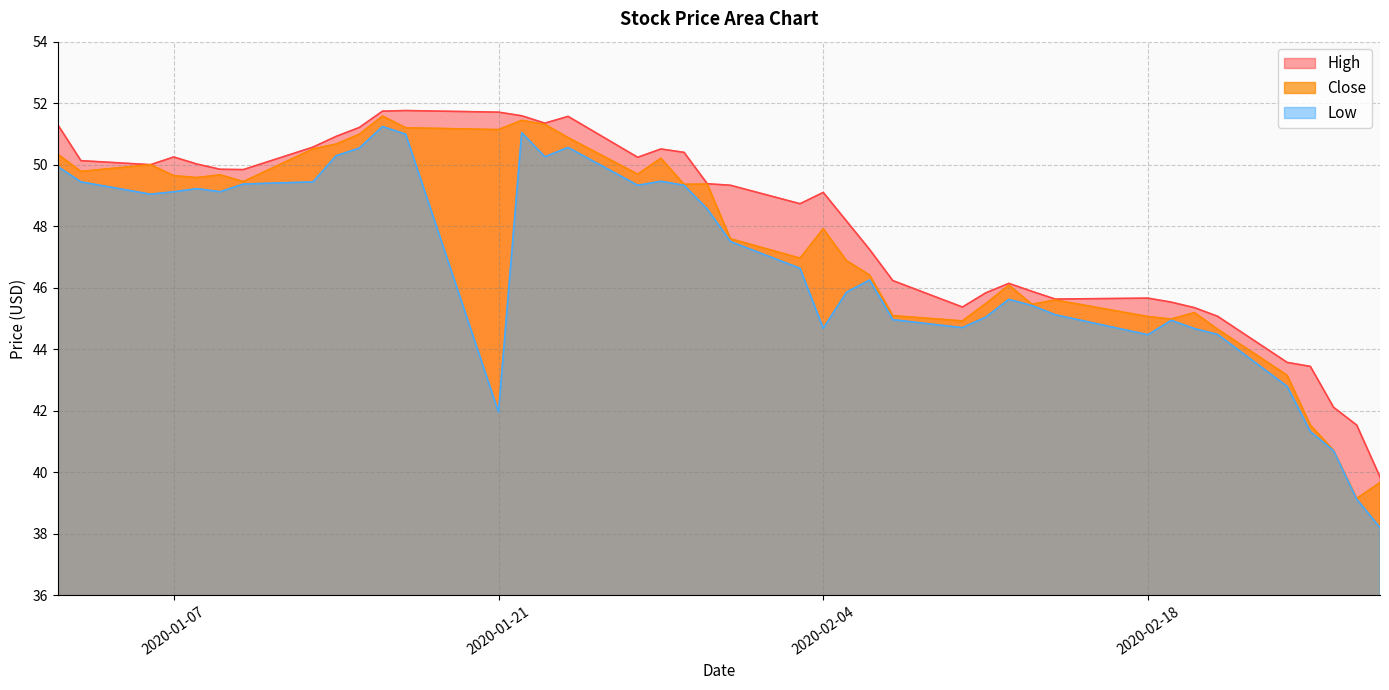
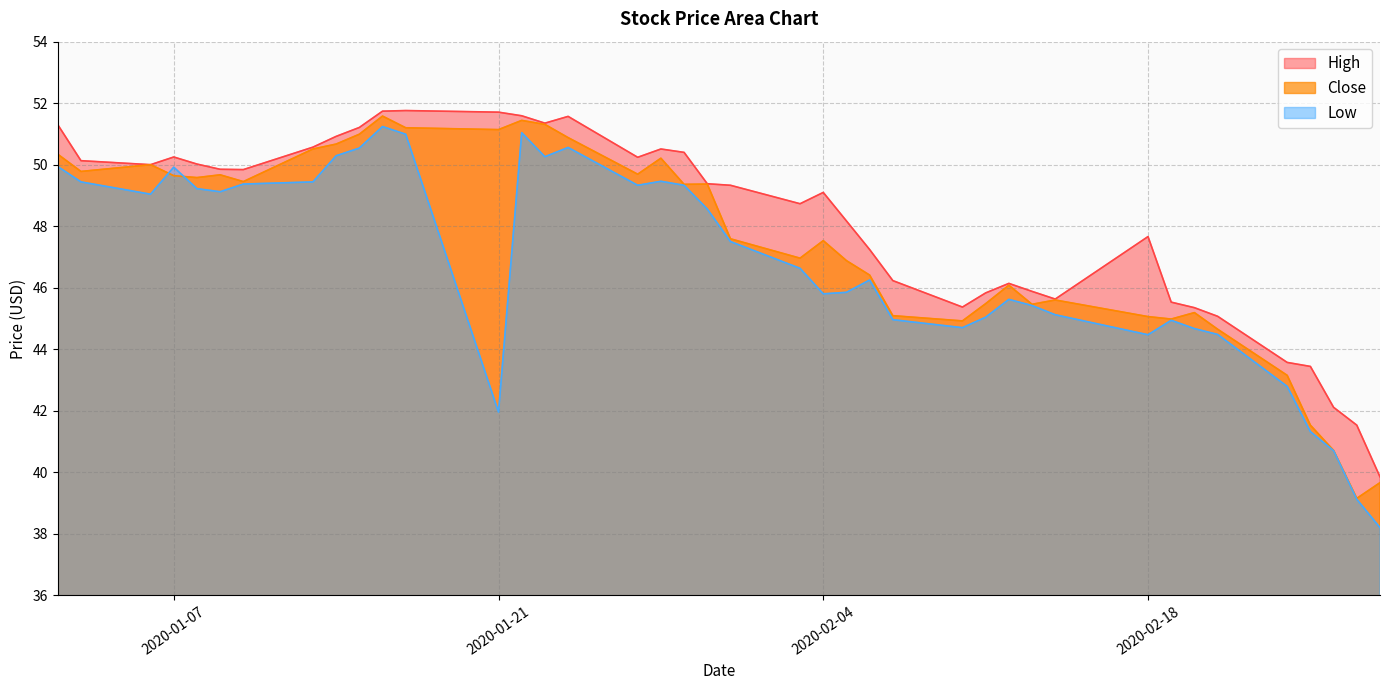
  {
    "High": {
      "2020-01-07": 50.3,
      "2020-01-21": 51.7,
      "2020-02-04": 49.1,
-     "2020-02-18": 45.7
+     "2020-02-18": 47.7
    },
    "Close": {
      "2020-01-07": 49.6,
      "2020-01-21": 51.1,
-     "2020-02-04": 47.9,
+     "2020-02-04": 47.5,
      "2020-02-18": 45.1
    },
    "Low": {
-     "2020-01-07": 49.1,
+     "2020-01-07": 49.9,
      "2020-01-21": 42.0,
-     "2020-02-04": 44.7,
+     "2020-02-04": 45.8,
      "2020-02-18": 44.5
    }
  }
